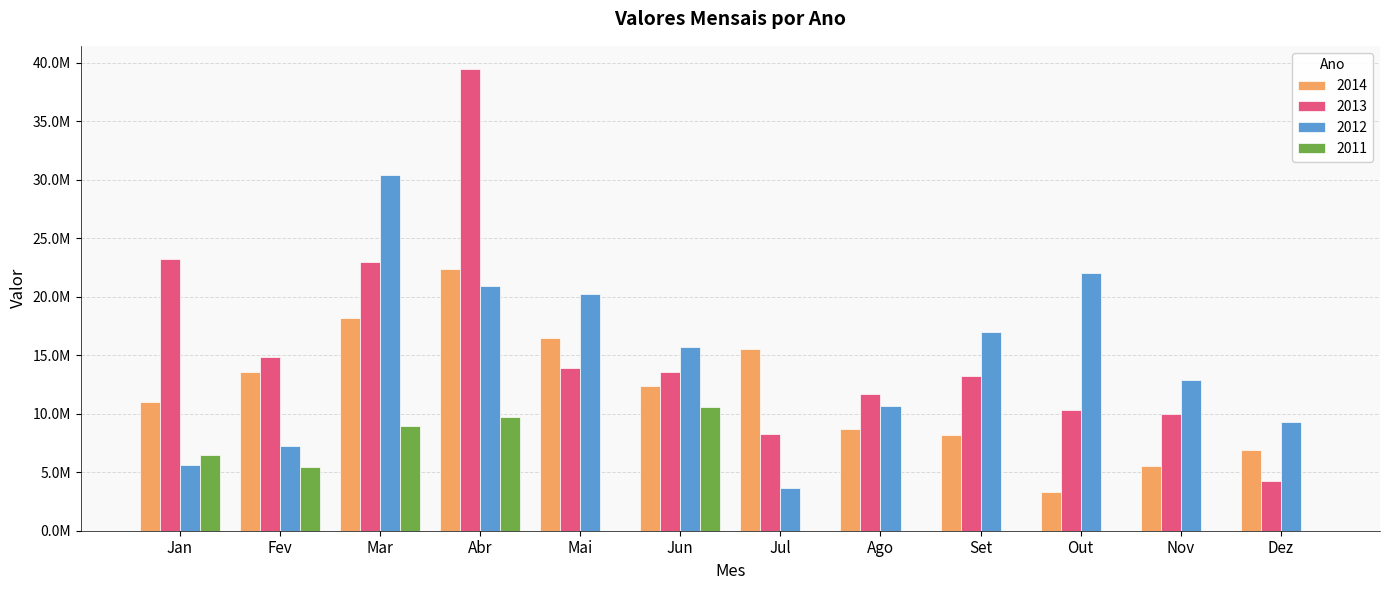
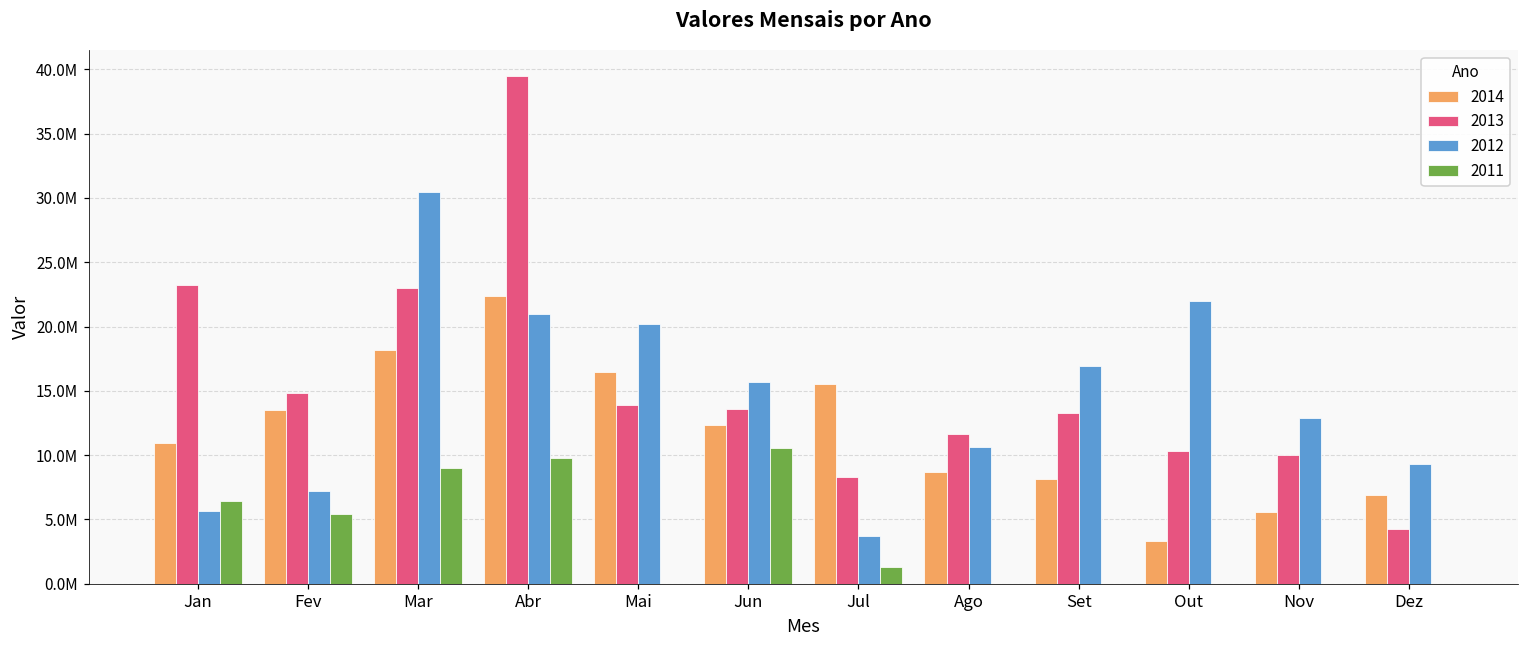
  {
    "2014": {
      "Jan": 11000000,
      "Fev": 13500000,
      "Mar": 18200000,
      "Abr": 22400000,
      "Mai": 16500000,
      "Jun": 12400000,
      "Jul": 15500000,
      "Ago": 8700000,
      "Set": 8200000,
      "Out": 3300000,
      "Nov": 5600000,
      "Dez": 6900000
    },
    "2013": {
      "Jan": 23200000,
      "Fev": 14800000,
      "Mar": 23000000,
      "Abr": 39500000,
      "Mai": 13900000,
      "Jun": 13600000,
      "Jul": 8300000,
      "Ago": 11700000,
      "Set": 13300000,
      "Out": 10300000,
      "Nov": 10000000,
      "Dez": 4200000
    },
    "2012": {
      "Jan": 5600000,
      "Fev": 7200000,
      "Mar": 30400000,
      "Abr": 21000000,
      "Mai": 20200000,
      "Jun": 15700000,
      "Jul": 3700000,
      "Ago": 10700000,
      "Set": 17000000,
      "Out": 22000000,
      "Nov": 12900000,
      "Dez": 9300000
    },
    "2011": {
      "Jan": 6500000,
      "Fev": 5400000,
      "Mar": 9000000,
      "Abr": 9800000,
      "Mai": 0,
      "Jun": 10600000,
-     "Jul": 0,
+     "Jul": 1300000,
      "Ago": 0,
      "Set": 0,
      "Out": 0,
      "Nov": 0,
      "Dez": 0
    }
  }
